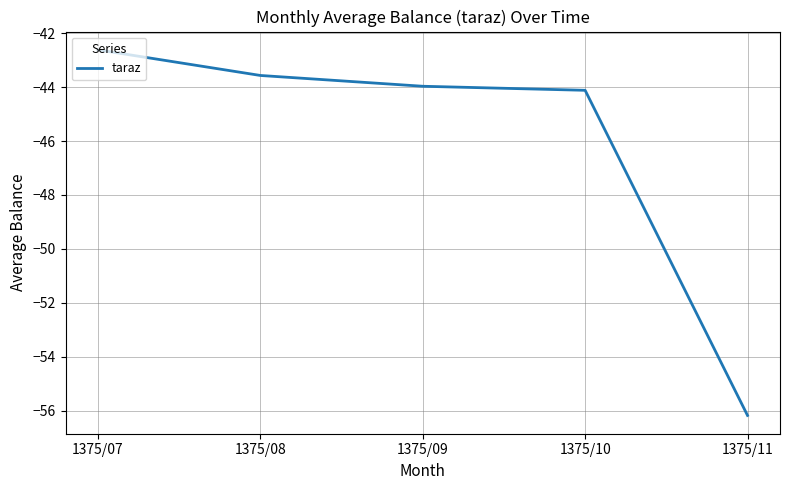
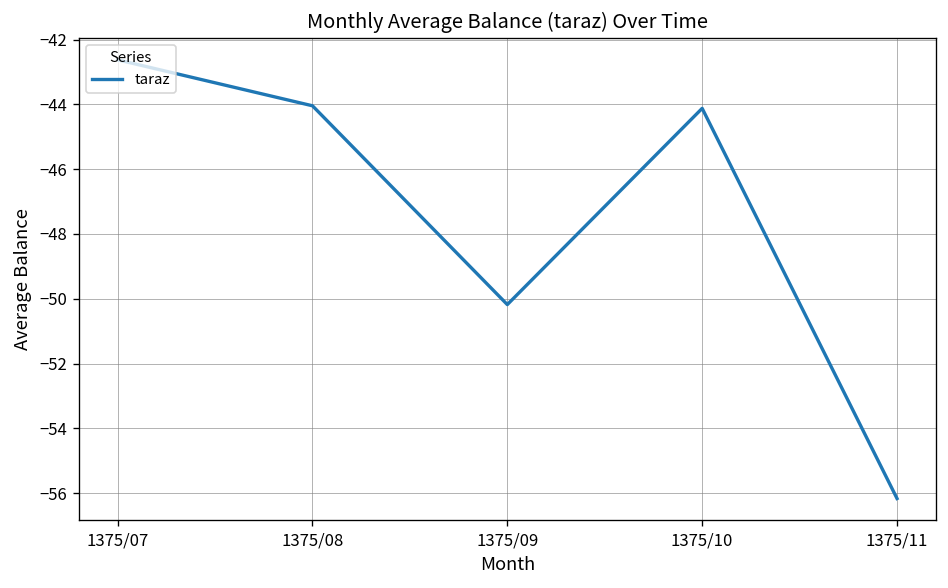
  {
-   "1375/08": -43.6,
-   "1375/09": -44.0,
+   "1375/08": -44.0,
+   "1375/09": -50.2,
    "1375/10": -44.1,
    "1375/11": -56.2
  }
